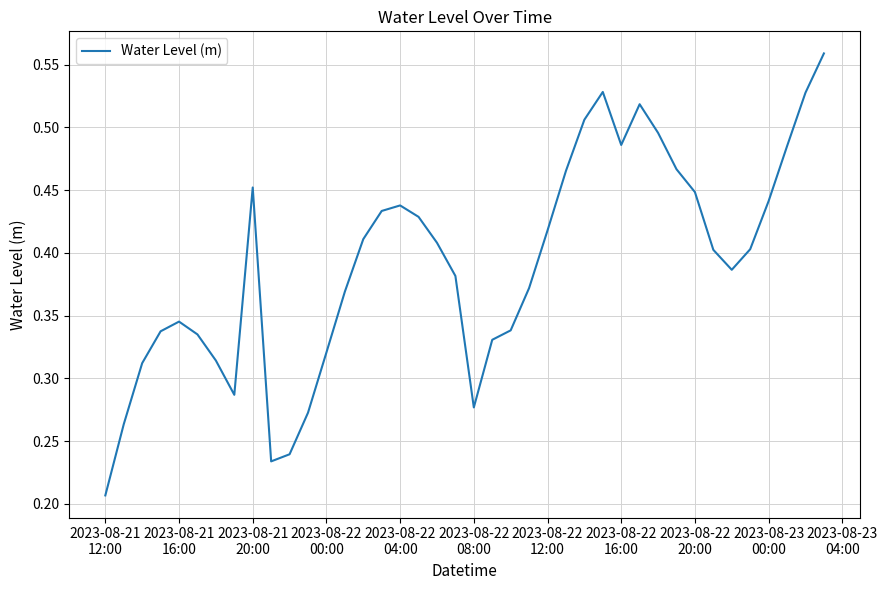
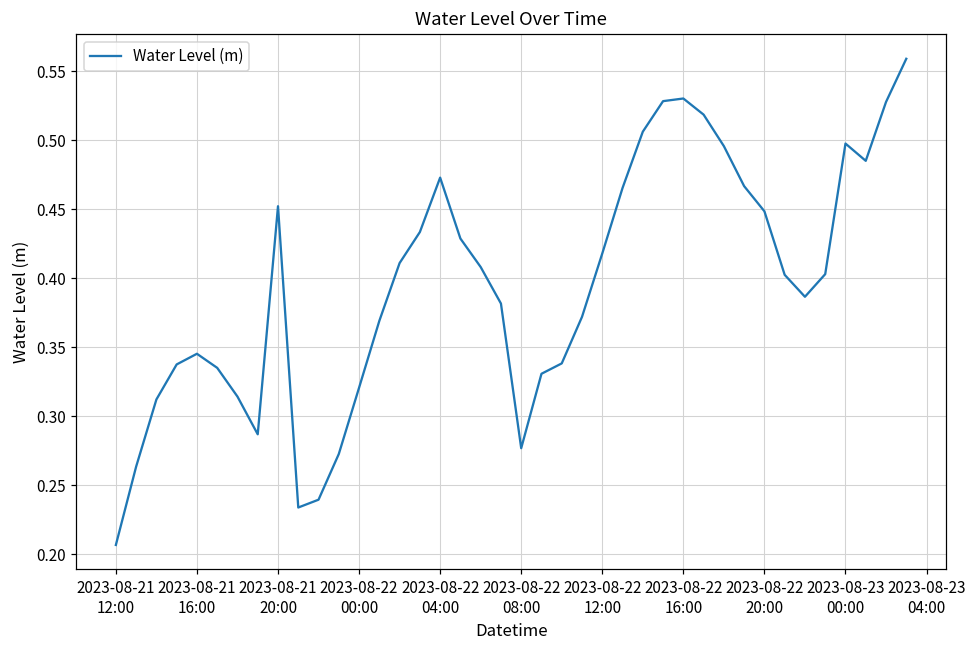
  {
    "2023-08-21 12:00": 0.207,
    "2023-08-21 16:00": 0.345,
    "2023-08-21 20:00": 0.452,
    "2023-08-22 00:00": 0.321,
-   "2023-08-22 04:00": 0.438,
+   "2023-08-22 04:00": 0.473,
    "2023-08-22 08:00": 0.277,
    "2023-08-22 12:00": 0.418,
-   "2023-08-22 16:00": 0.486,
+   "2023-08-22 16:00": 0.530,
    "2023-08-22 20:00": 0.448,
-   "2023-08-23 00:00": 0.441
+   "2023-08-23 00:00": 0.497
  }
